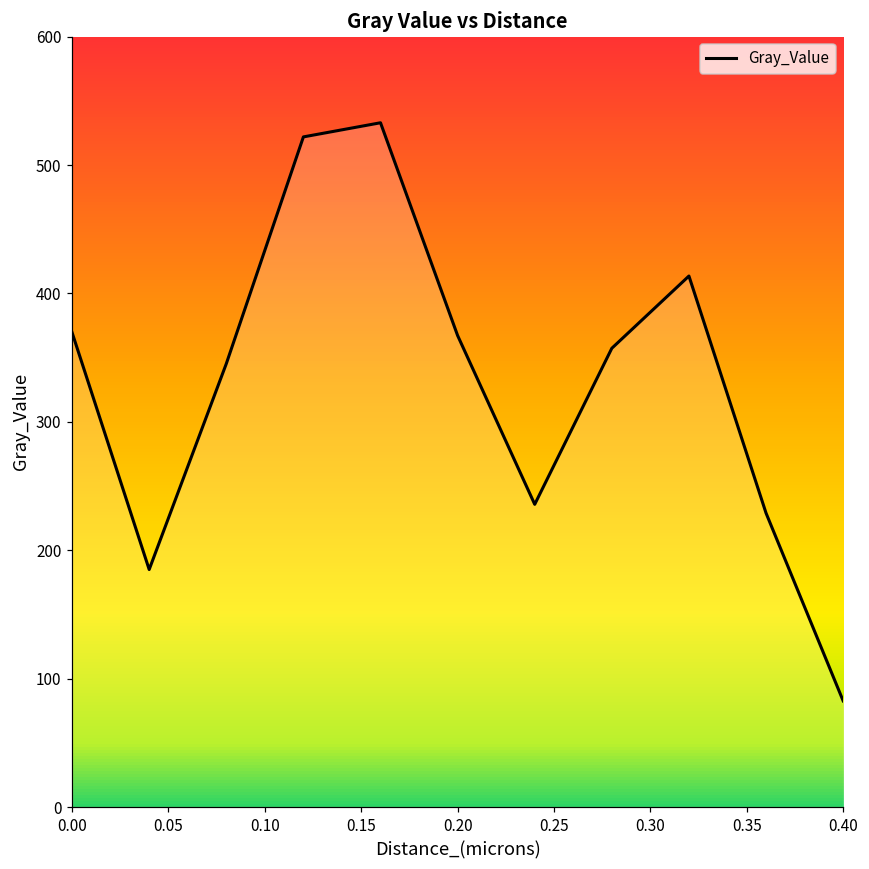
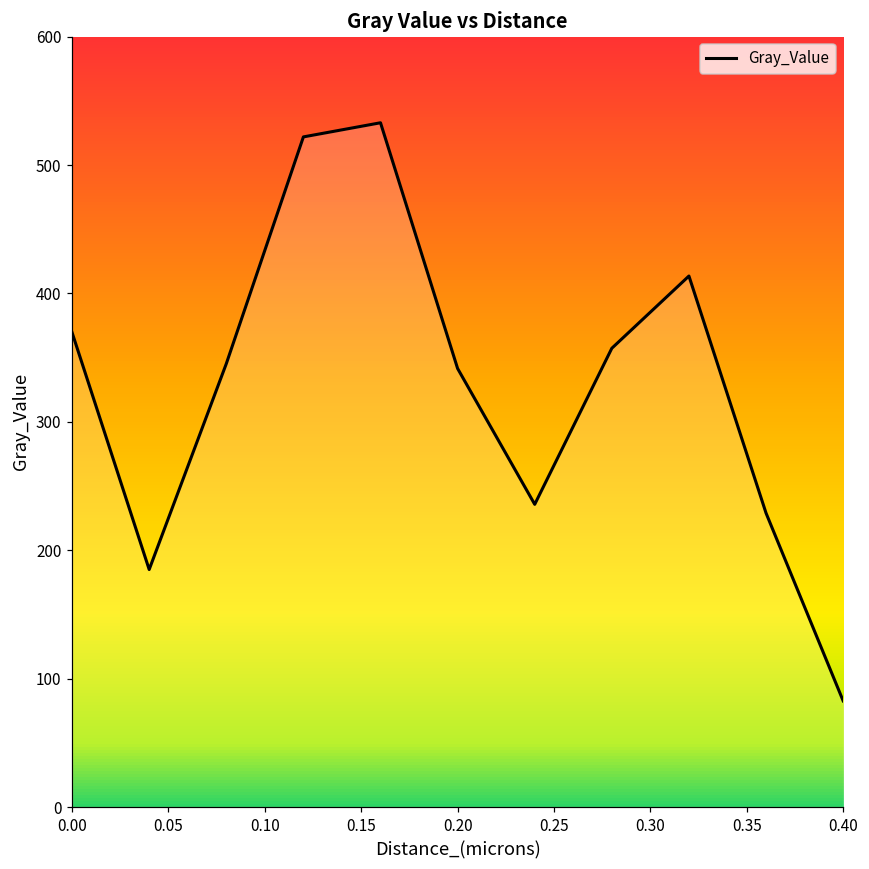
  {
    "0.00": 370,
-   "0.20": 367,
+   "0.20": 342,
    "0.40": 83
  }
